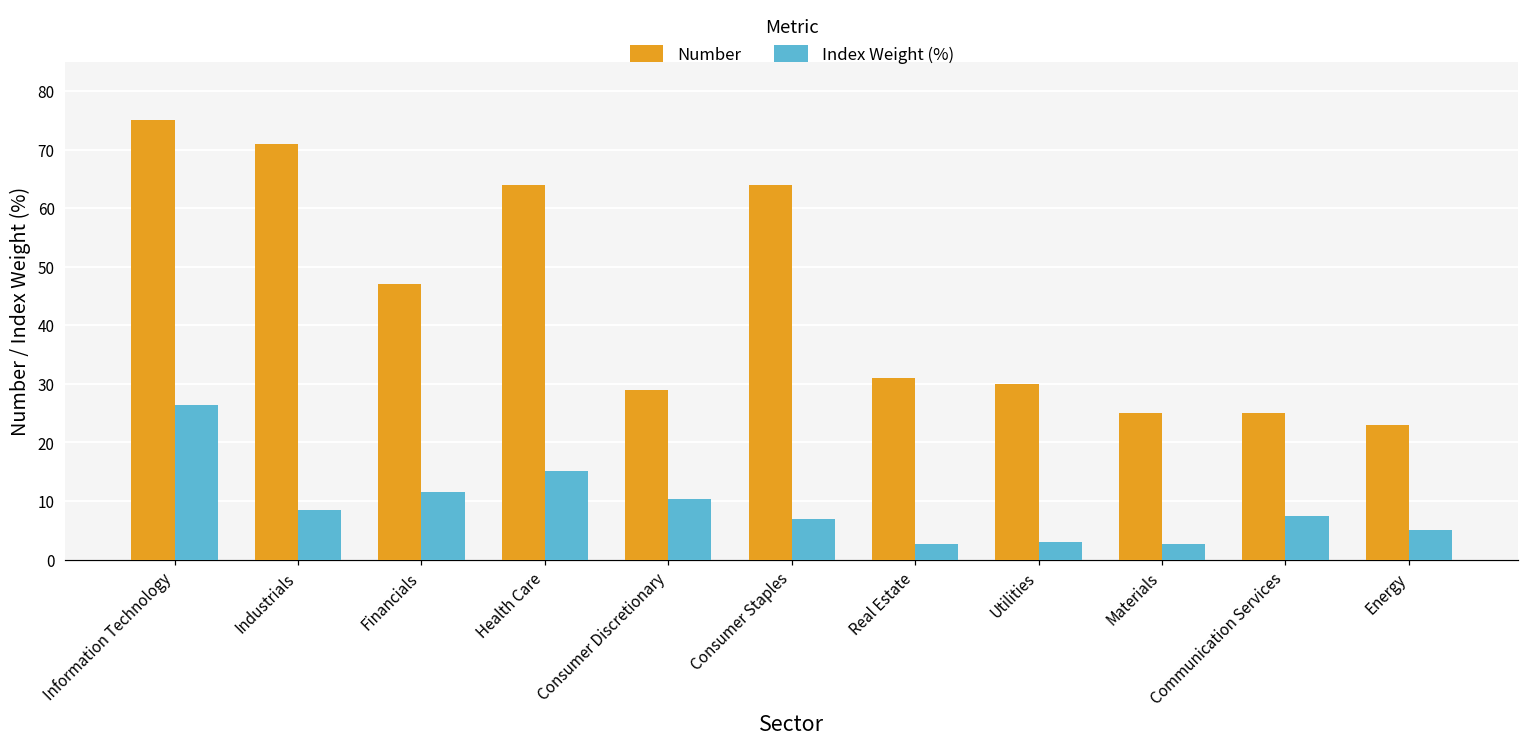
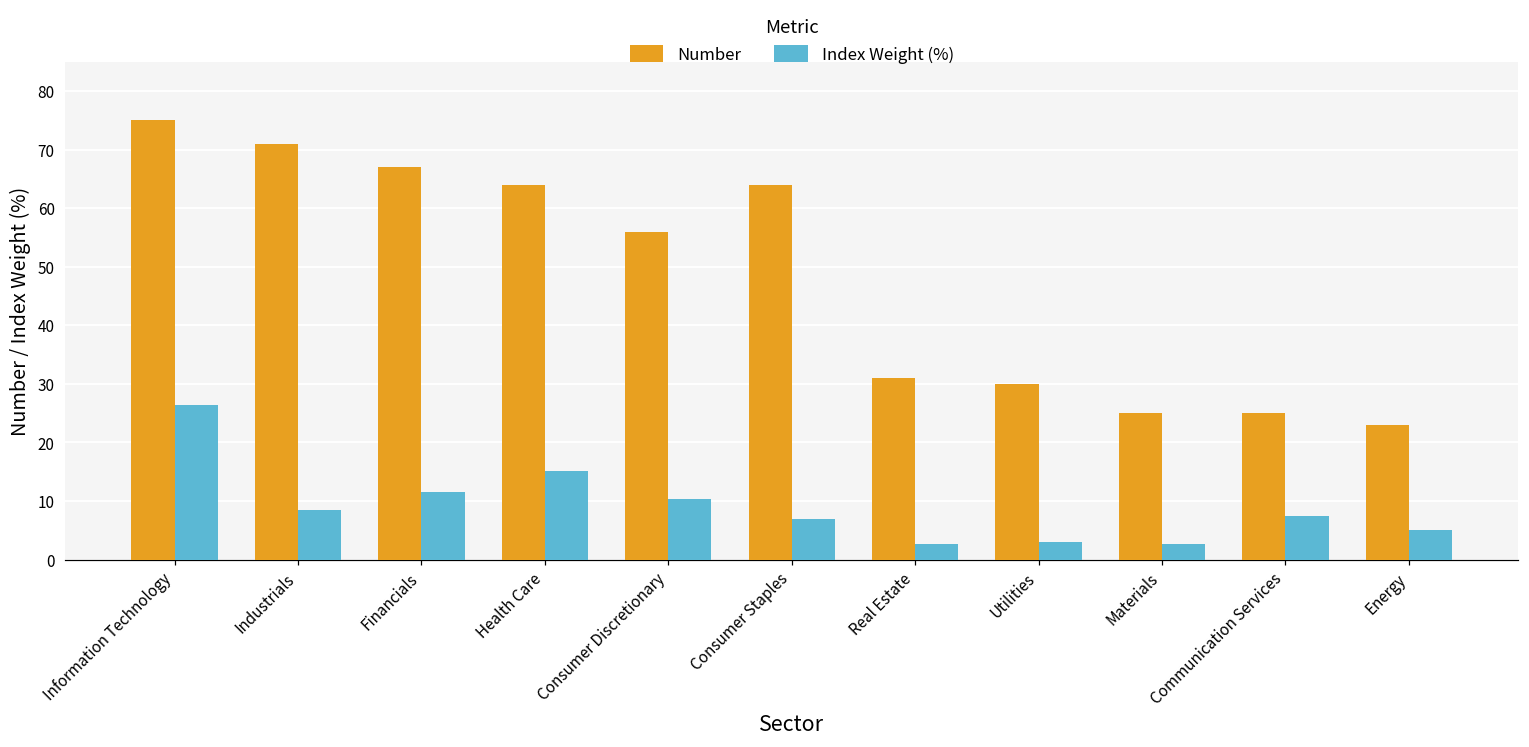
  {
    "Number": {
      "Information Technology": 75,
      "Industrials": 71,
-     "Financials": 47,
+     "Financials": 67,
      "Health Care": 64,
-     "Consumer Discretionary": 29,
+     "Consumer Discretionary": 56,
      "Consumer Staples": 64,
      "Real Estate": 31,
      "Utilities": 30,
      "Materials": 25,
      "Communication Services": 25,
      "Energy": 23
    },
    "Index Weight (%)": {
      "Information Technology": 26,
      "Industrials": 8,
      "Financials": 12,
      "Health Care": 15,
      "Consumer Discretionary": 10,
      "Consumer Staples": 7,
      "Real Estate": 3,
      "Utilities": 3,
      "Materials": 3,
      "Communication Services": 8,
      "Energy": 5
    }
  }
